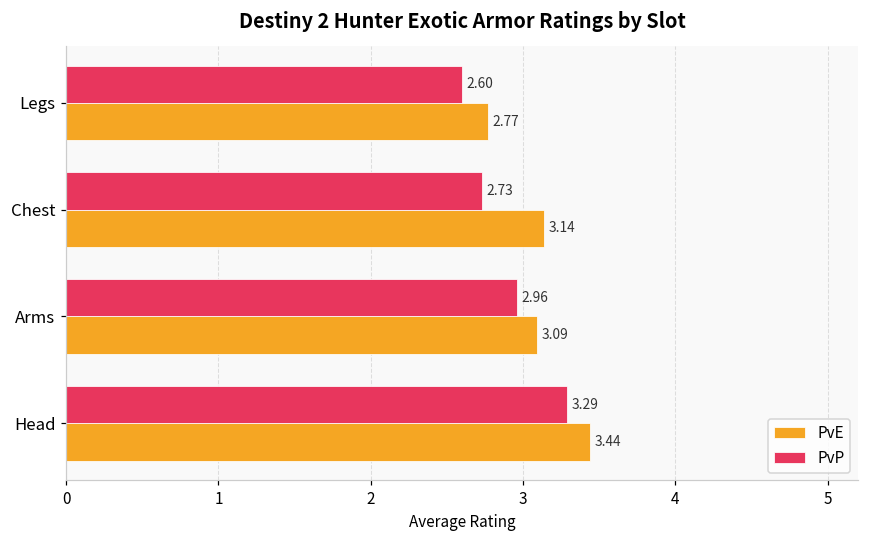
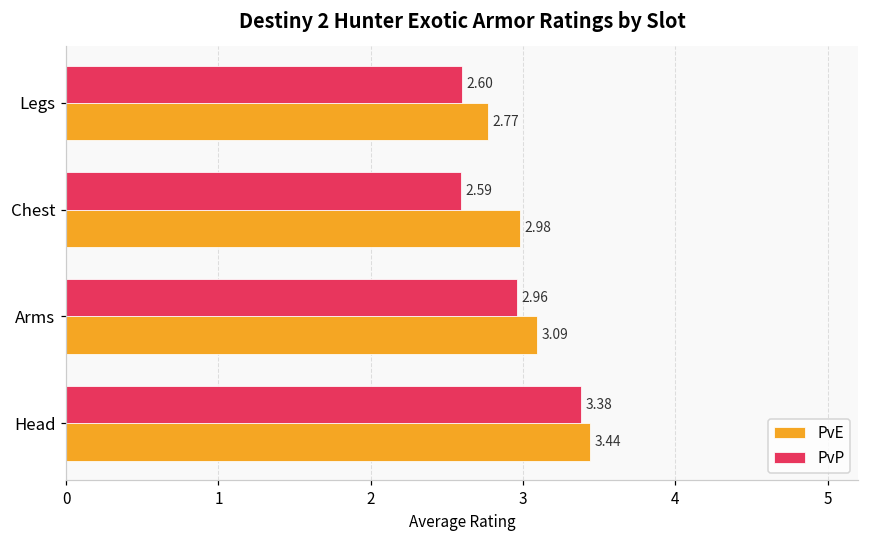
  {
    "PvE": {
      "Legs": 2.77,
-     "Chest": 3.14,
+     "Chest": 2.98,
      "Arms": 3.09,
      "Head": 3.44
    },
    "PvP": {
      "Legs": 2.60,
-     "Chest": 2.73,
+     "Chest": 2.59,
      "Arms": 2.96,
-     "Head": 3.29
+     "Head": 3.38
    }
  }
